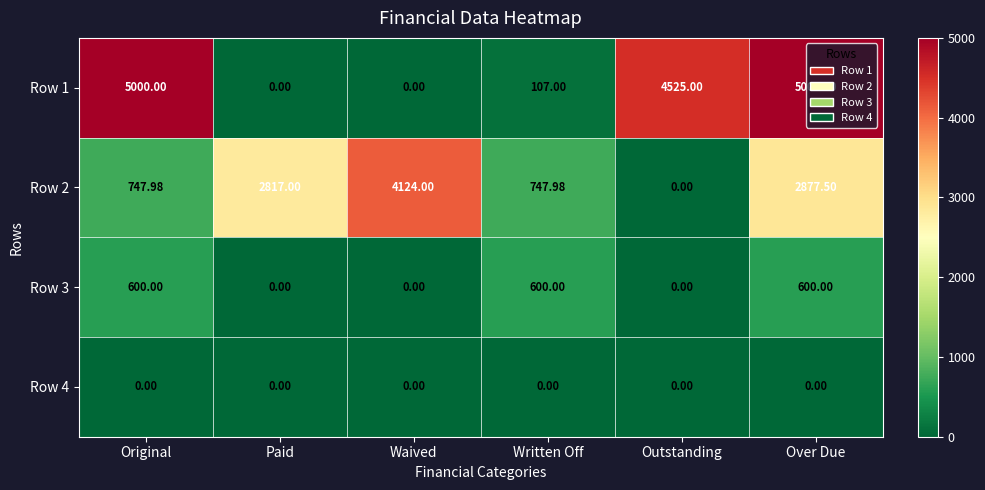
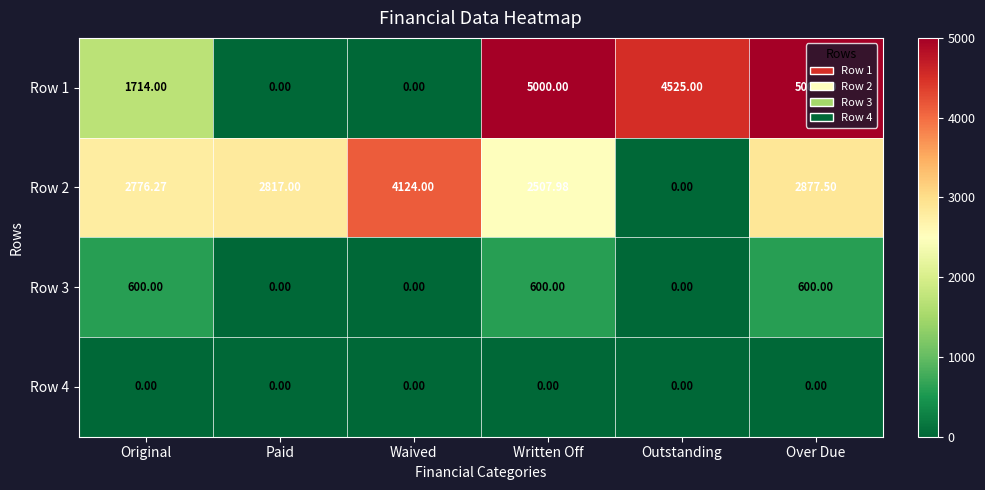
  {
    "Row 1": {
-     "Original": 5000.00,
+     "Original": 1714.00,
      "Paid": 0.00,
      "Waived": 0.00,
-     "Written Off": 107.00,
+     "Written Off": 5000.00,
      "Outstanding": 4525.00
    },
    "Row 2": {
-     "Original": 747.98,
+     "Original": 2776.27,
      "Paid": 2817.00,
      "Waived": 4124.00,
-     "Written Off": 747.98,
+     "Written Off": 2507.98,
      "Outstanding": 0.00,
      "Over Due": 2877.50
    },
    "Row 3": {
      "Original": 600.00,
      "Paid": 0.00,
      "Waived": 0.00,
      "Written Off": 600.00,
      "Outstanding": 0.00,
      "Over Due": 600.00
    },
    "Row 4": {
      "Original": 0.00,
      "Paid": 0.00,
      "Waived": 0.00,
      "Written Off": 0.00,
      "Outstanding": 0.00,
      "Over Due": 0.00
    }
  }
